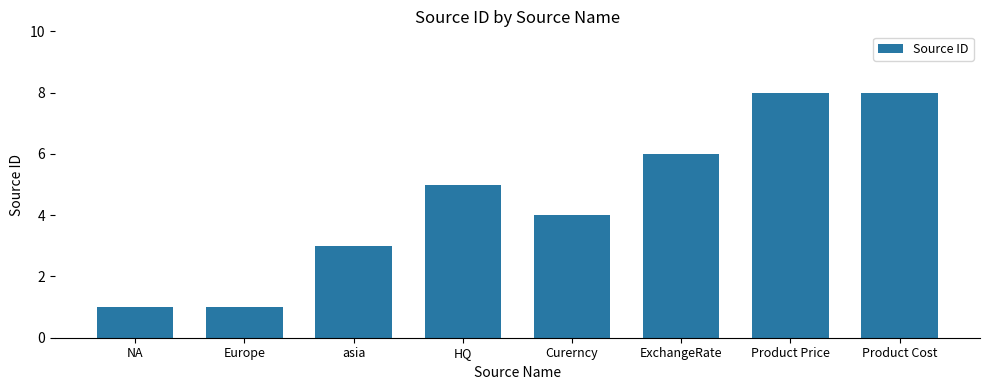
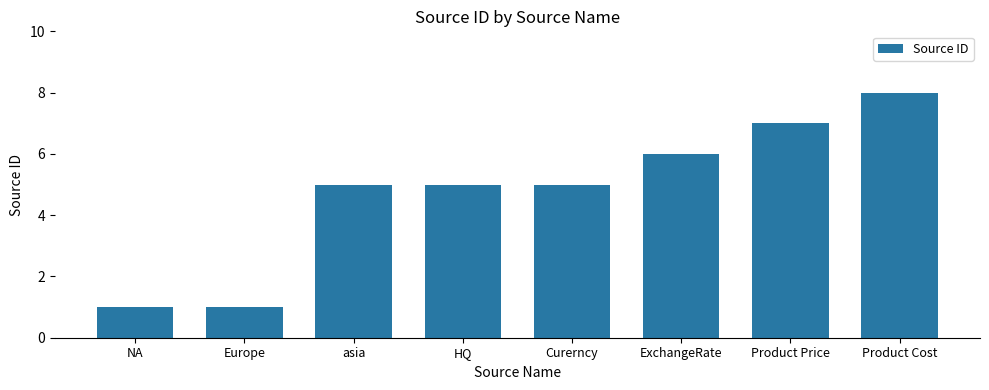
  {
    "NA": 1,
    "Europe": 1,
-   "asia": 3,
+   "asia": 5,
    "HQ": 5,
-   "Curerncy": 4,
+   "Curerncy": 5,
    "ExchangeRate": 6,
-   "Product Price": 8,
+   "Product Price": 7,
    "Product Cost": 8
  }
